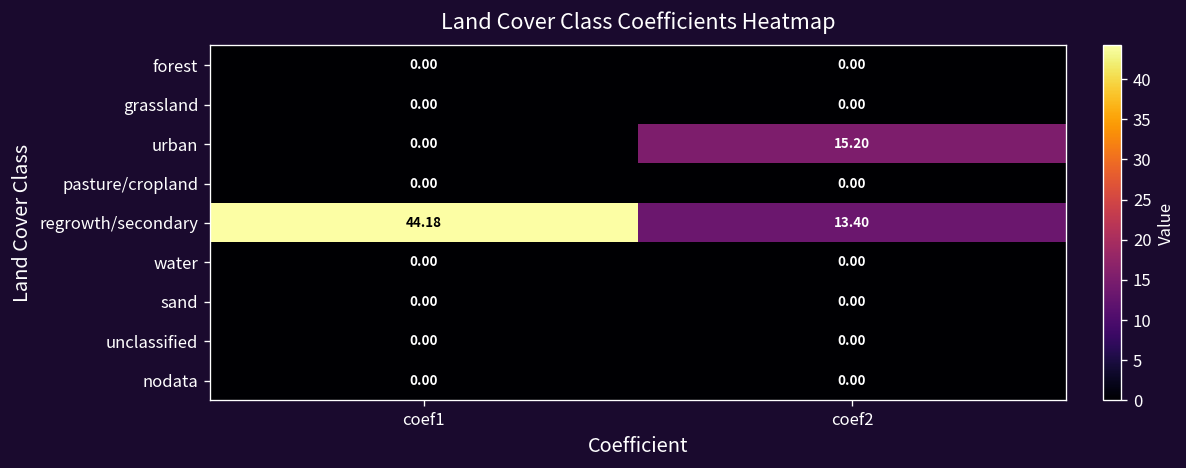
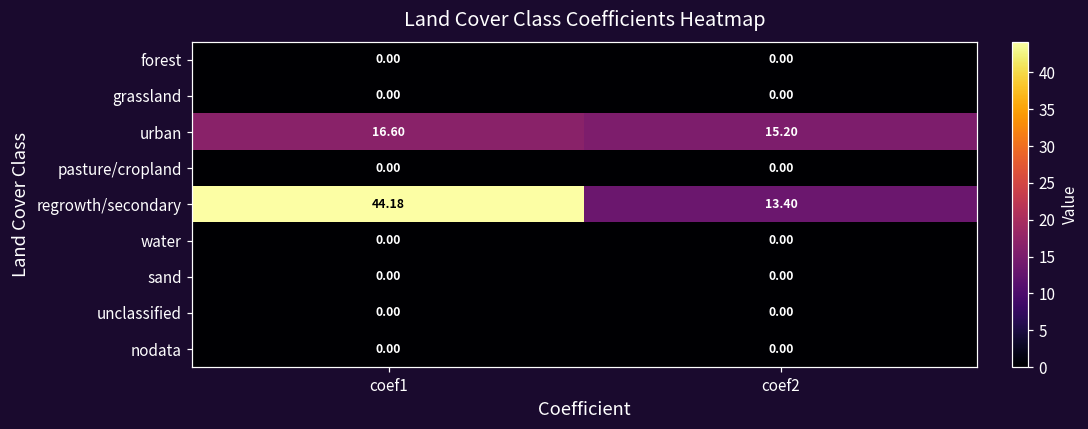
  {
    "forest": {
      "coef1": 0.00,
      "coef2": 0.00
    },
    "grassland": {
      "coef1": 0.00,
      "coef2": 0.00
    },
    "urban": {
-     "coef1": 0.00,
+     "coef1": 16.60,
      "coef2": 15.20
    },
    "pasture/cropland": {
      "coef1": 0.00,
      "coef2": 0.00
    },
    "regrowth/secondary": {
      "coef1": 44.18,
      "coef2": 13.40
    },
    "water": {
      "coef1": 0.00,
      "coef2": 0.00
    },
    "sand": {
      "coef1": 0.00,
      "coef2": 0.00
    },
    "unclassified": {
      "coef1": 0.00,
      "coef2": 0.00
    },
    "nodata": {
      "coef1": 0.00,
      "coef2": 0.00
    }
  }
